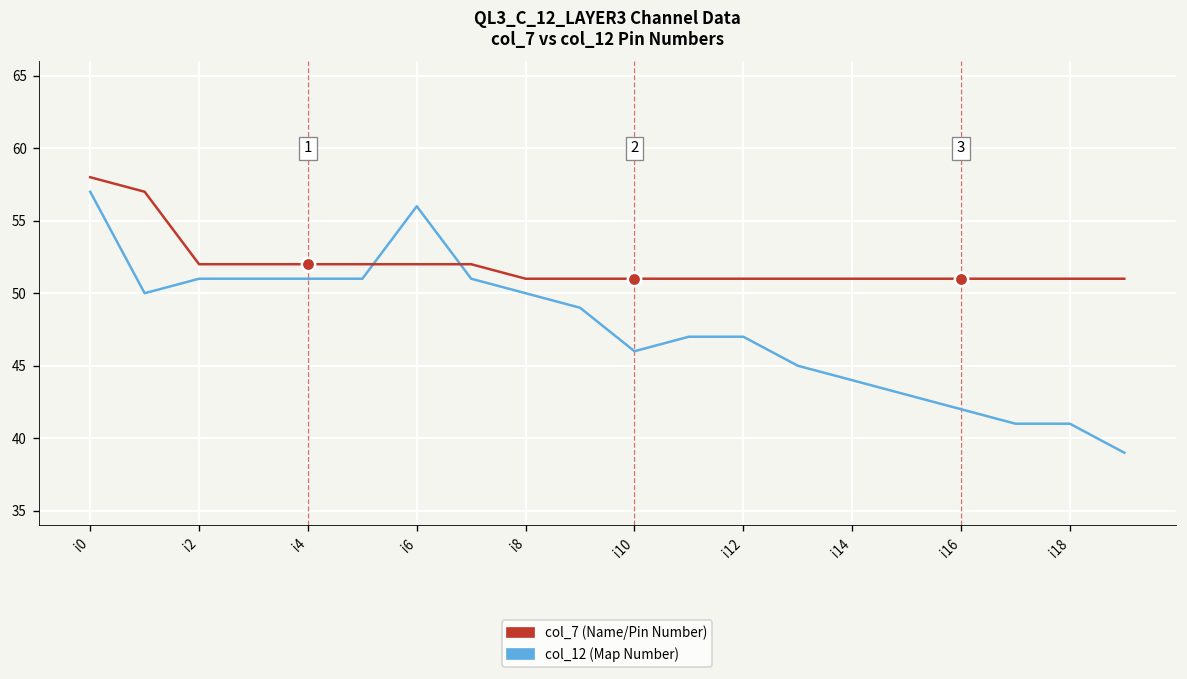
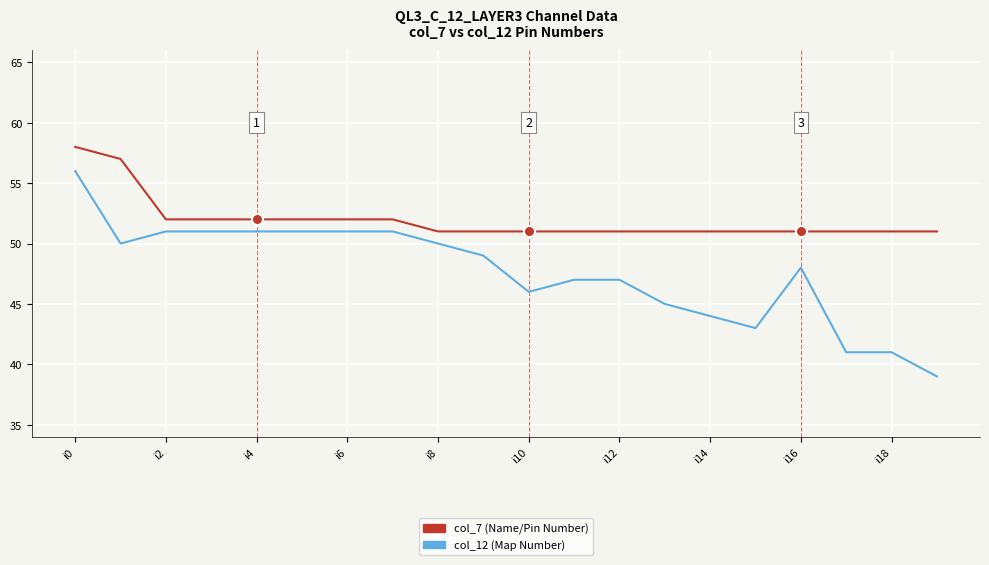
  {
    "col_12 (Map Number)": {
-     "i0": 57,
+     "i0": 56,
      "i2": 51,
      "i4": 51,
-     "i6": 56,
+     "i6": 51,
      "i8": 50,
      "i10": 46,
      "i12": 47,
      "i14": 44,
-     "i16": 42,
+     "i16": 48,
      "i18": 41
    }
  }
